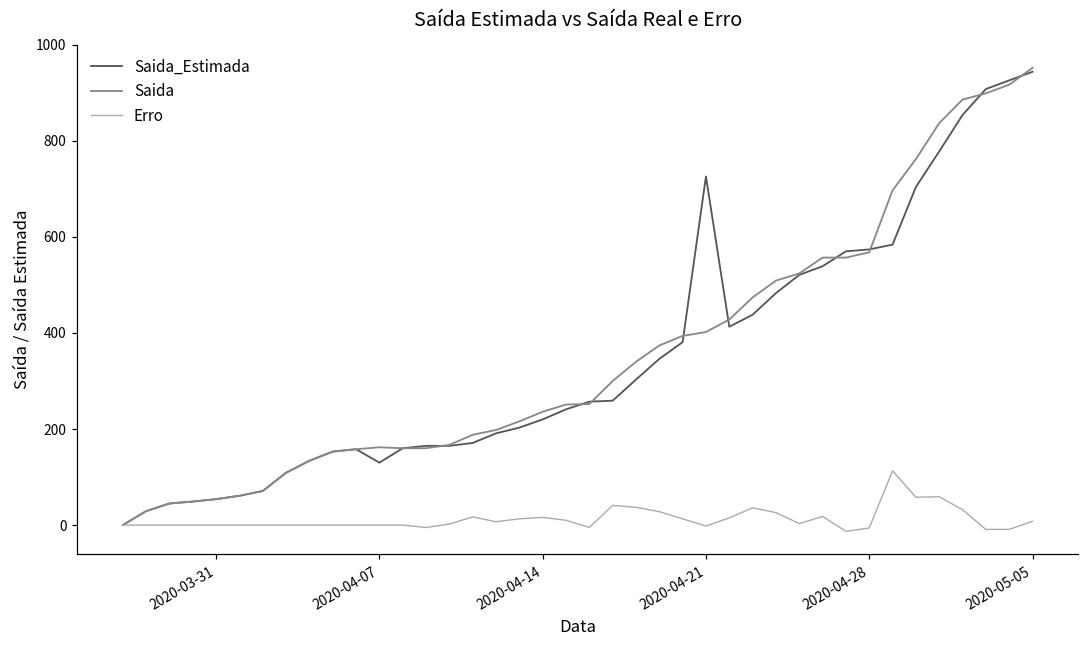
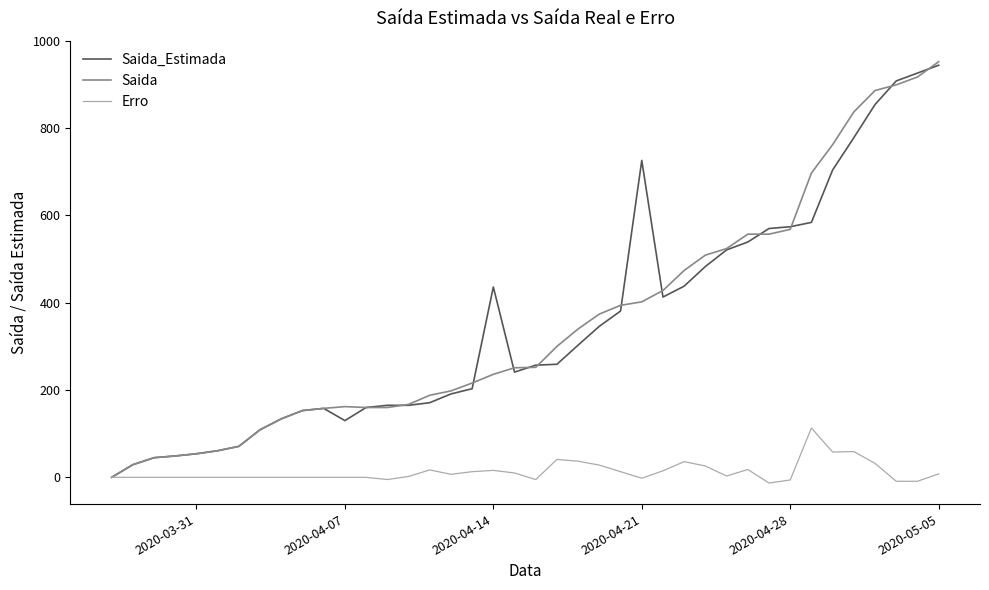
  {
    "Saida_Estimada": {
      "2020-04-07": 130,
-     "2020-04-14": 220,
+     "2020-04-14": 440,
      "2020-04-21": 730,
      "2020-04-28": 570,
      "2020-05-05": 940
    }
  }
